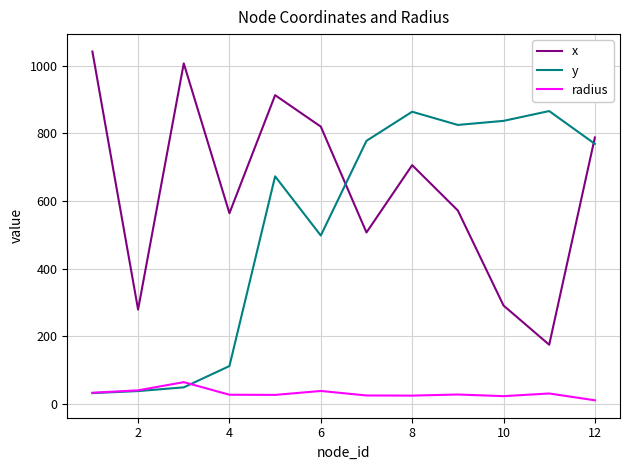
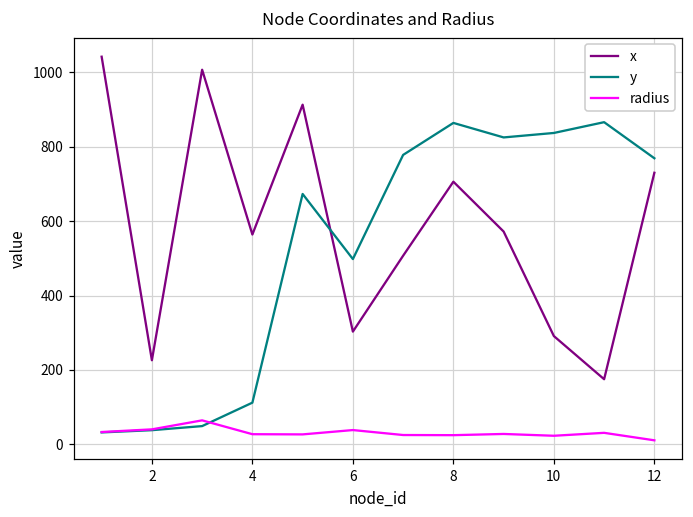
  {
    "x": {
-     "2": 280,
+     "2": 230,
      "4": 560,
-     "6": 820,
+     "6": 300,
      "8": 710,
      "10": 290,
-     "12": 790
+     "12": 730
    },
    "y": {
      "4": 110,
      "6": 500,
      "8": 860,
      "10": 840,
      "12": 770
    },
    "radius": {
      "4": 30,
      "6": 40,
      "8": 20,
      "10": 20,
      "12": 10
    }
  }
